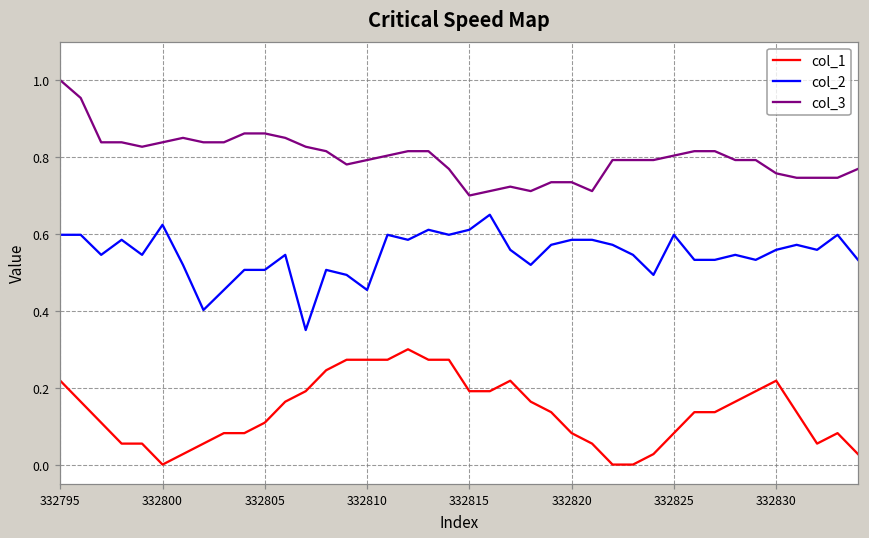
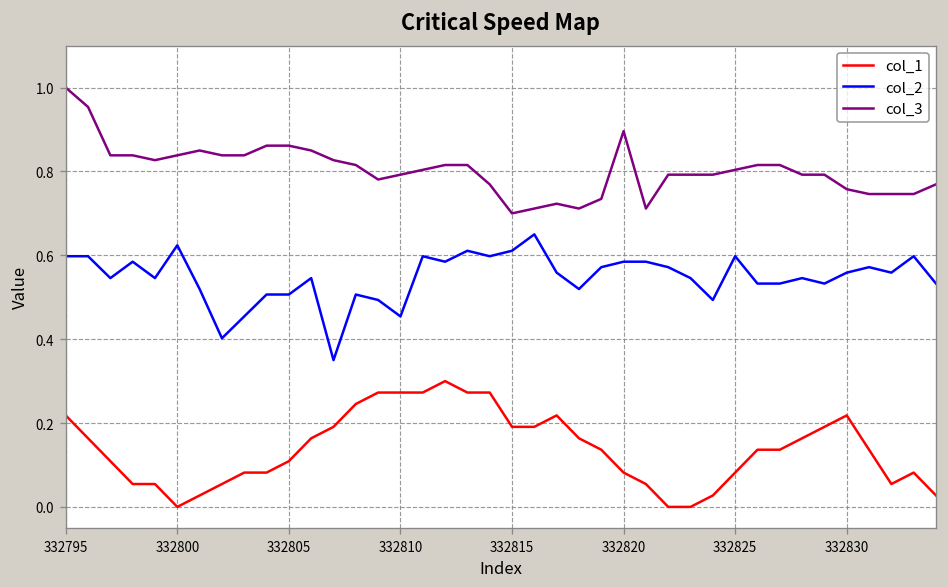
  {
    "col_1": {
      "332795": 0.22,
      "332800": 0.00,
      "332805": 0.11,
      "332810": 0.27,
      "332815": 0.19,
      "332820": 0.08,
      "332825": 0.08,
      "332830": 0.22
    },
    "col_2": {
      "332795": 0.60,
      "332800": 0.62,
      "332805": 0.51,
      "332810": 0.45,
      "332815": 0.61,
      "332820": 0.58,
      "332825": 0.60,
      "332830": 0.56
    },
    "col_3": {
      "332795": 1.00,
      "332800": 0.84,
      "332805": 0.86,
      "332810": 0.79,
      "332815": 0.70,
-     "332820": 0.73,
+     "332820": 0.90,
      "332825": 0.80,
      "332830": 0.76
    }
  }
